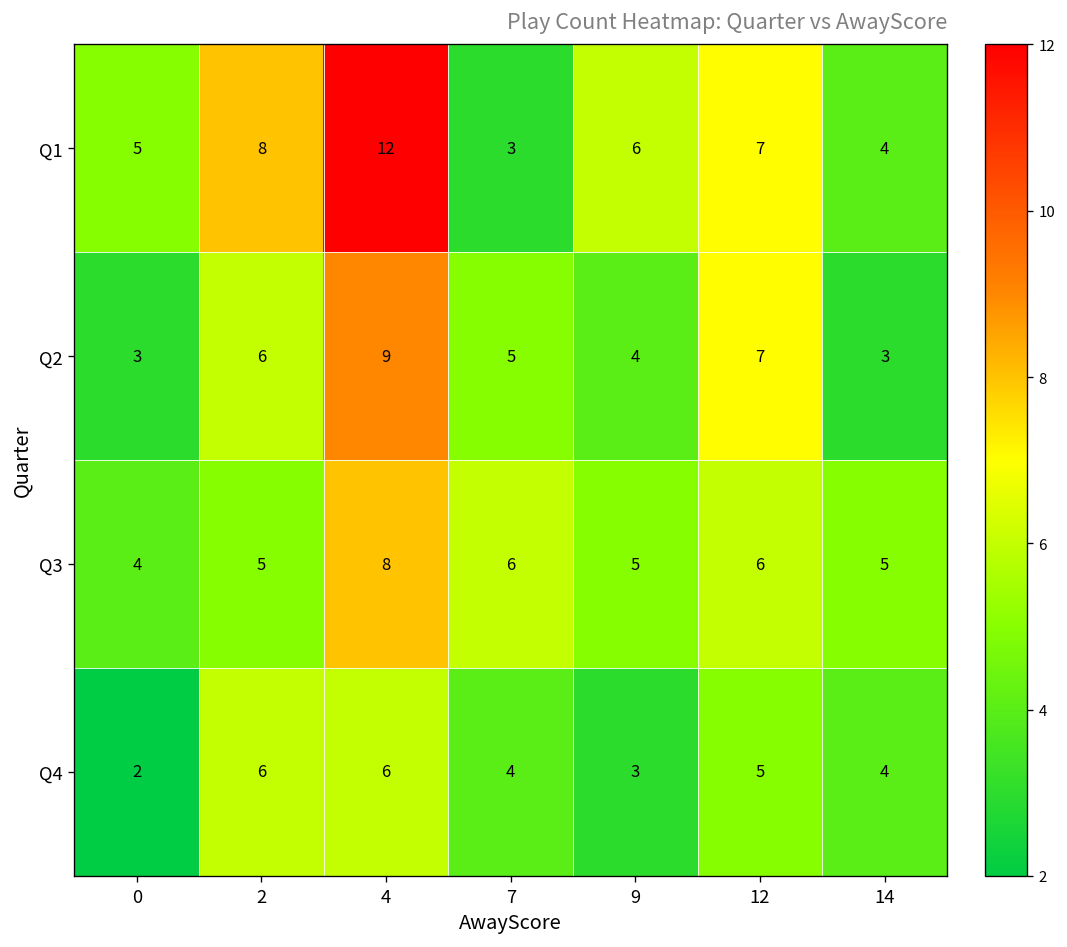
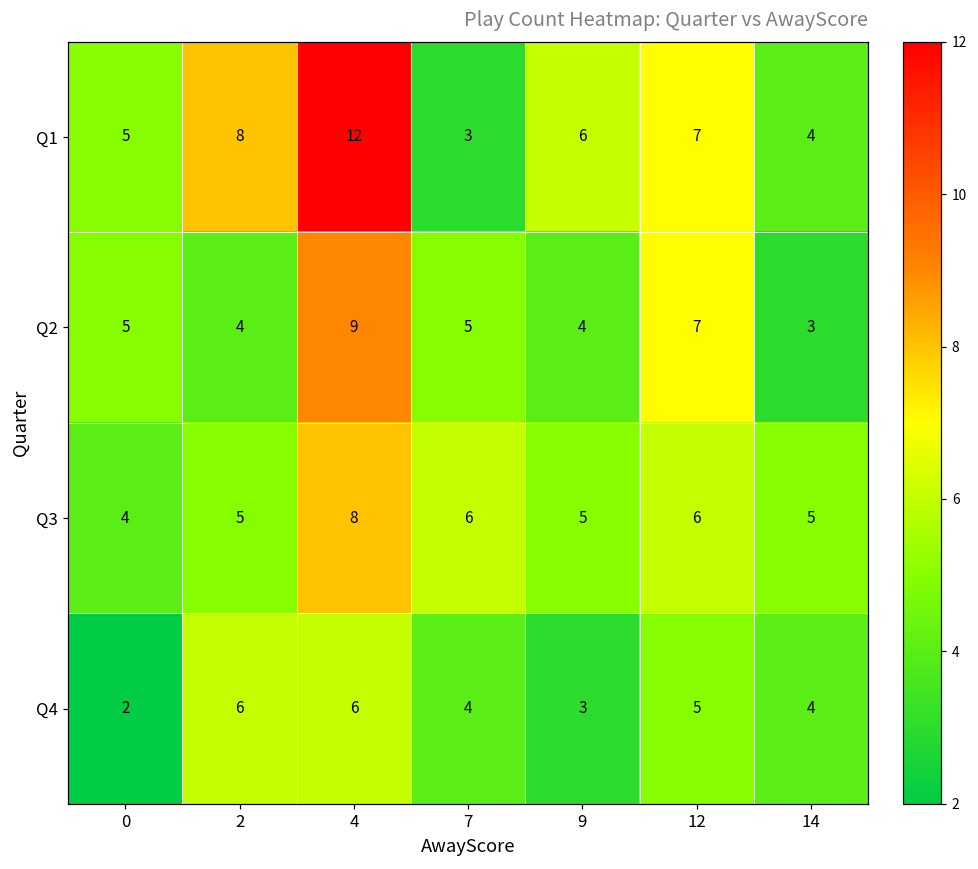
  {
    "Q1": {
      "0": 5,
      "2": 8,
      "4": 12,
      "7": 3,
      "9": 6,
      "12": 7,
      "14": 4
    },
    "Q2": {
-     "0": 3,
-     "2": 6,
+     "0": 5,
+     "2": 4,
      "4": 9,
      "7": 5,
      "9": 4,
      "12": 7,
      "14": 3
    },
    "Q3": {
      "0": 4,
      "2": 5,
      "4": 8,
      "7": 6,
      "9": 5,
      "12": 6,
      "14": 5
    },
    "Q4": {
      "0": 2,
      "2": 6,
      "4": 6,
      "7": 4,
      "9": 3,
      "12": 5,
      "14": 4
    }
  }
